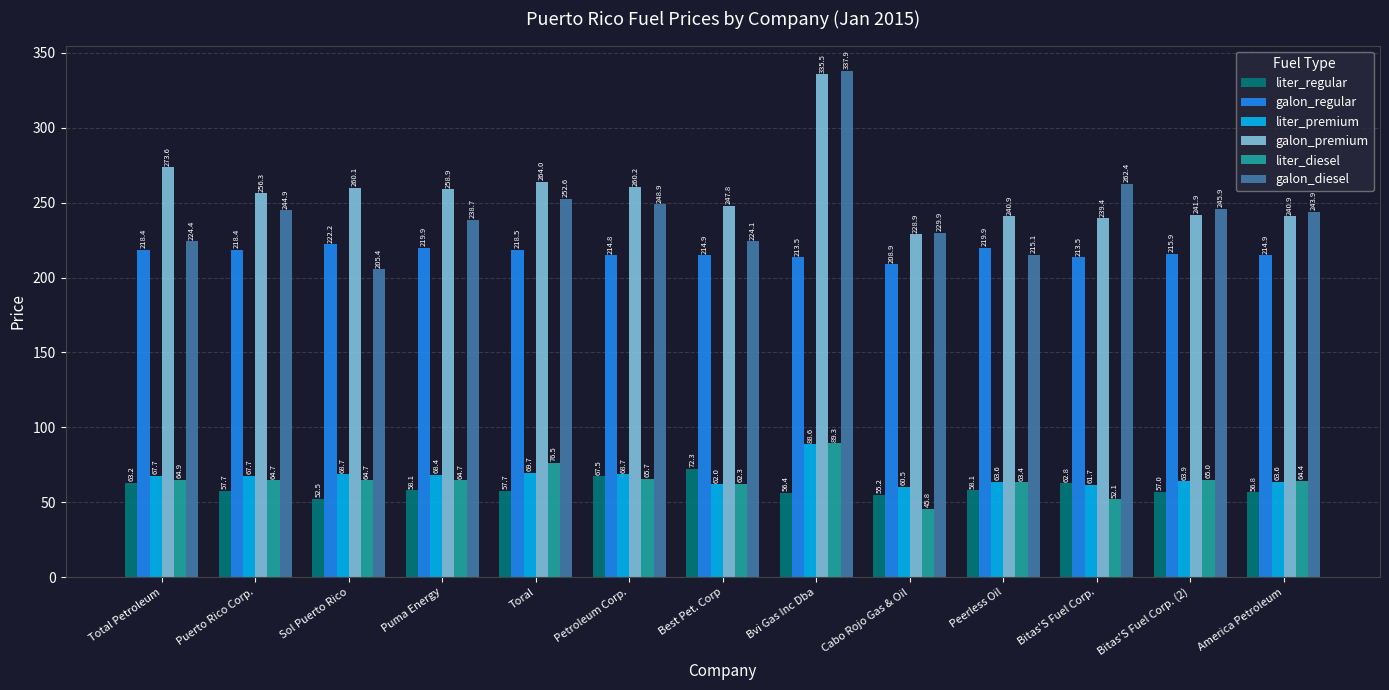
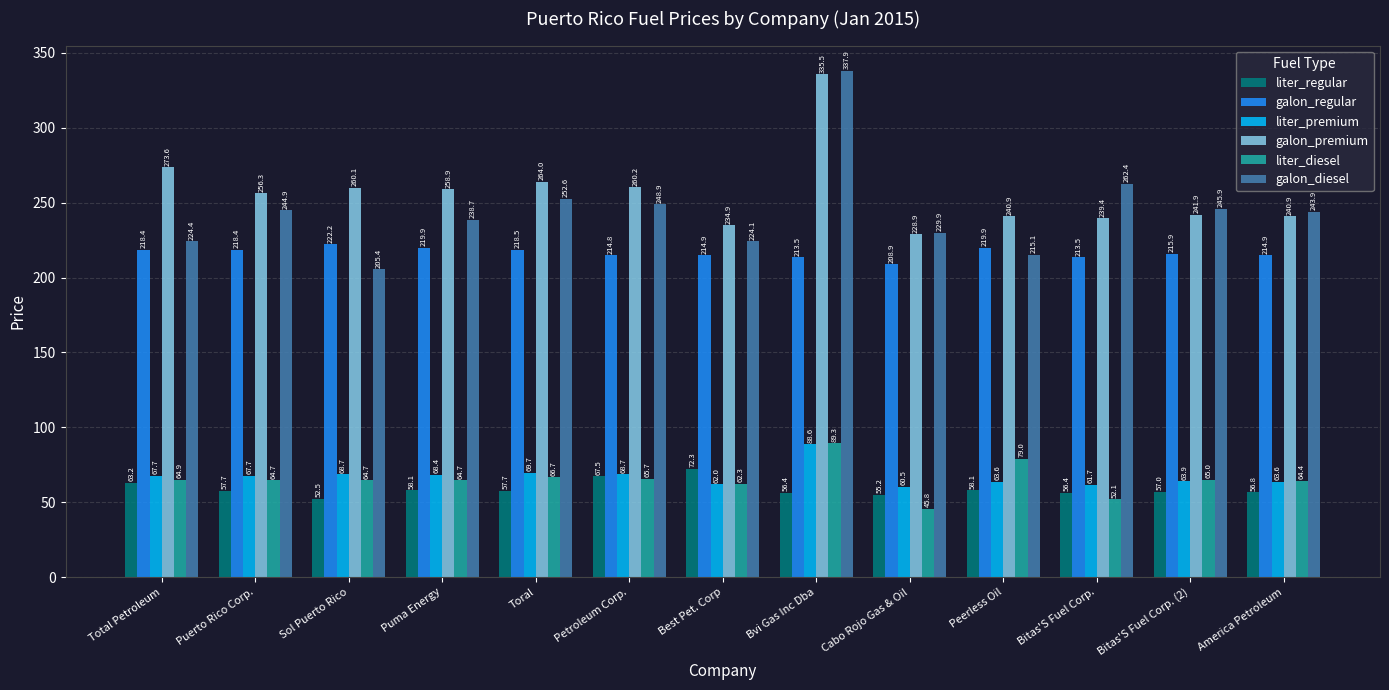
  {
    "liter_regular": {
      "Total Petroleum": 63.2,
      "Puerto Rico Corp.": 57.7,
      "Sol Puerto Rico": 52.5,
      "Puma Energy": 58.1,
      "Toral": 57.7,
      "Petroleum Corp.": 67.5,
      "Best Pet. Corp": 72.3,
      "Bvi Gas Inc Dba": 56.4,
      "Cabo Rojo Gas & Oil": 55.2,
      "Peerless Oil": 58.1,
-     "Bitas'S Fuel Corp.": 62.8,
+     "Bitas'S Fuel Corp.": 56.4,
      "Bitas'S Fuel Corp. (2)": 57.0,
      "America Petroleum": 56.8
    },
    "galon_premium": {
      "Total Petroleum": 273.6,
      "Puerto Rico Corp.": 256.3,
      "Sol Puerto Rico": 260.1,
      "Puma Energy": 258.9,
      "Toral": 264.0,
      "Petroleum Corp.": 260.2,
-     "Best Pet. Corp": 247.8,
+     "Best Pet. Corp": 234.9,
      "Bvi Gas Inc Dba": 335.5,
      "Cabo Rojo Gas & Oil": 228.9,
      "Peerless Oil": 240.9,
      "Bitas'S Fuel Corp.": 239.4,
      "Bitas'S Fuel Corp. (2)": 241.9,
      "America Petroleum": 240.9
    },
    "liter_diesel": {
      "Total Petroleum": 64.9,
      "Puerto Rico Corp.": 64.7,
      "Sol Puerto Rico": 64.7,
      "Puma Energy": 64.7,
-     "Toral": 76.5,
+     "Toral": 66.7,
      "Petroleum Corp.": 65.7,
      "Best Pet. Corp": 62.3,
      "Bvi Gas Inc Dba": 89.3,
      "Cabo Rojo Gas & Oil": 45.8,
-     "Peerless Oil": 63.4,
+     "Peerless Oil": 79.0,
      "Bitas'S Fuel Corp.": 52.1,
      "Bitas'S Fuel Corp. (2)": 65.0,
      "America Petroleum": 64.4
    },
    "galon_diesel": {
      "Total Petroleum": 224.4,
      "Puerto Rico Corp.": 244.9,
      "Sol Puerto Rico": 205.4,
      "Puma Energy": 238.7,
      "Toral": 252.6,
      "Petroleum Corp.": 248.9,
      "Best Pet. Corp": 224.1,
      "Bvi Gas Inc Dba": 337.9,
      "Cabo Rojo Gas & Oil": 229.9,
      "Peerless Oil": 215.1,
      "Bitas'S Fuel Corp.": 262.4,
      "Bitas'S Fuel Corp. (2)": 245.9
    }
  }
